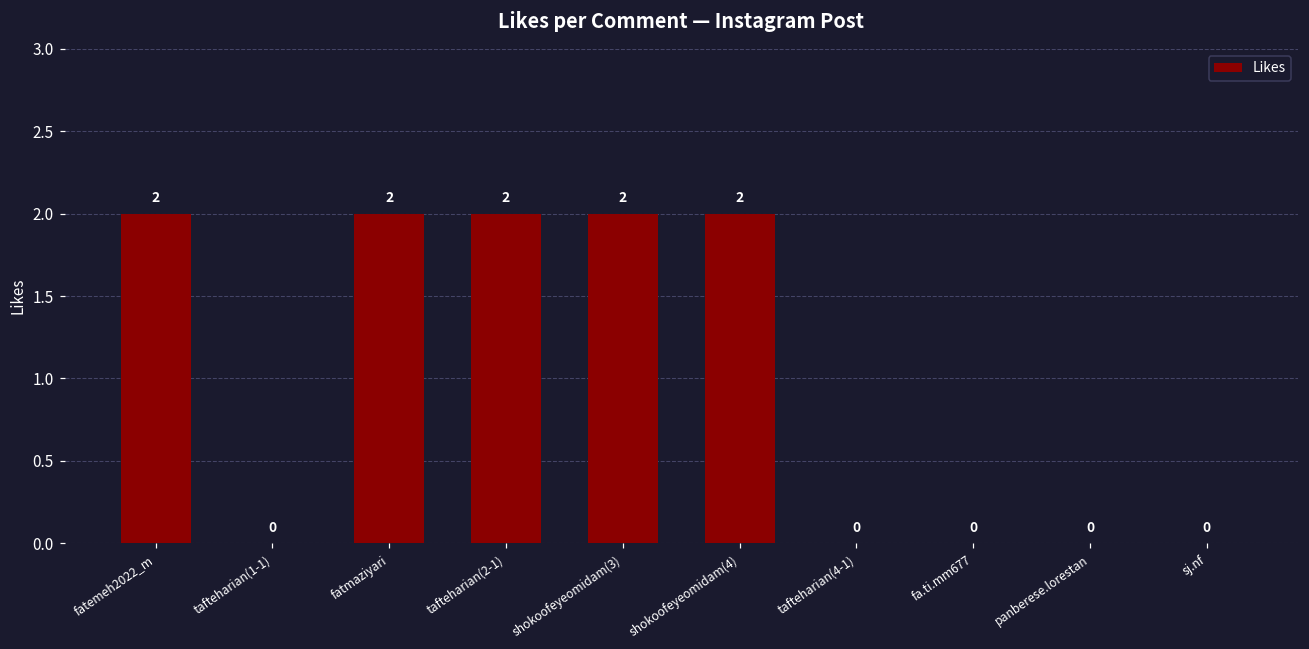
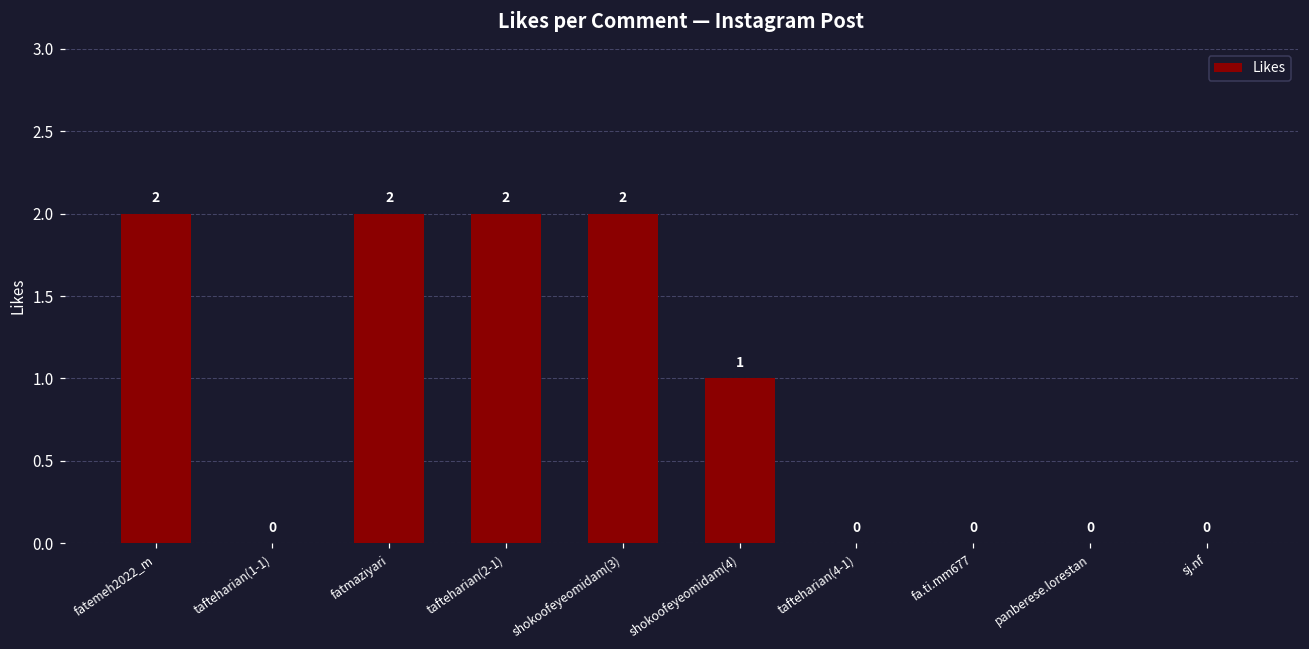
  {
    "fatemeh2022_m": 2,
    "tafteharian(1-1)": 0,
    "fatmaziyari": 2,
    "tafteharian(2-1)": 2,
    "shokoofeyeomidam(3)": 2,
-   "shokoofeyeomidam(4)": 2,
+   "shokoofeyeomidam(4)": 1,
    "tafteharian(4-1)": 0,
    "fa.ti.mm677": 0,
    "panberese.lorestan": 0,
    "sj.nf": 0
  }
